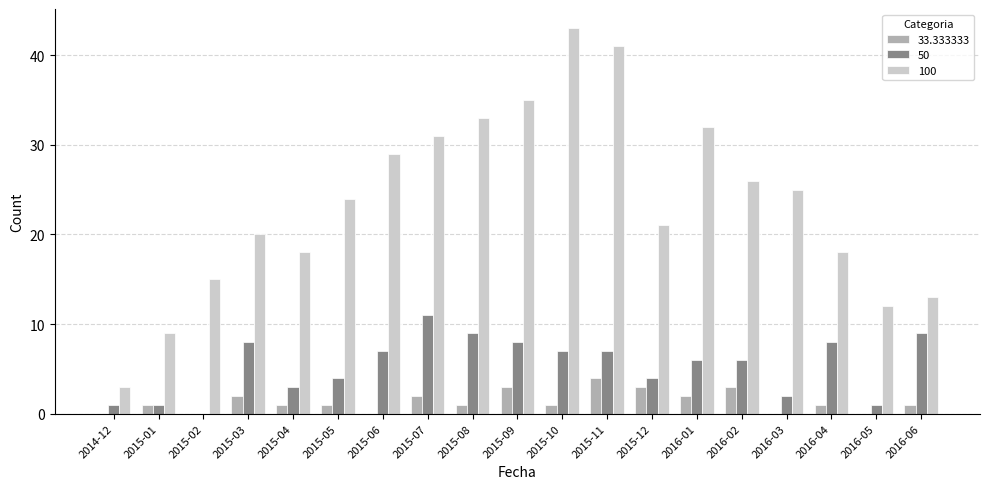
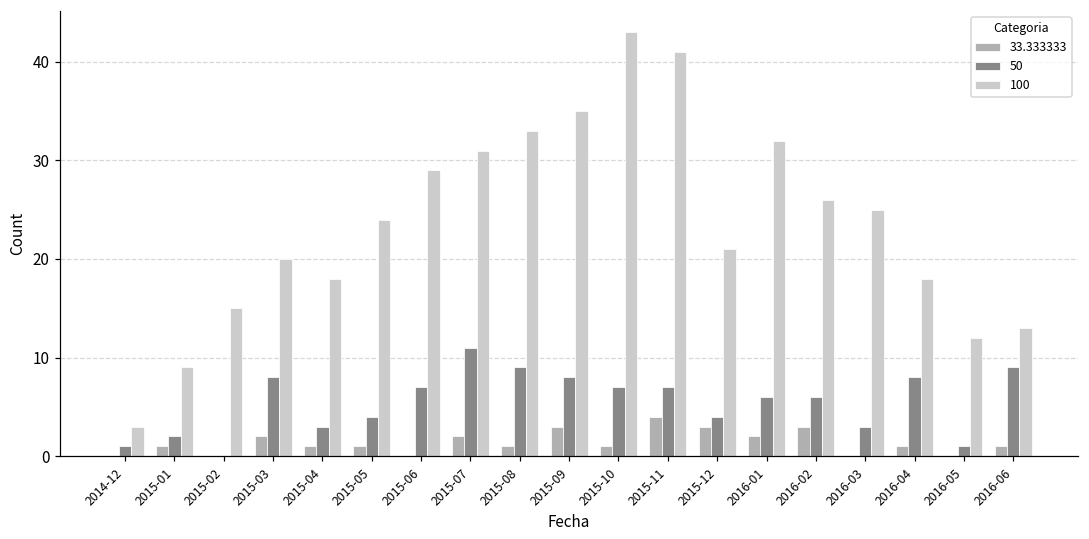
  {
    "50": {
      "2014-12": 1,
-     "2015-01": 1,
+     "2015-01": 2,
      "2015-02": 0,
      "2015-03": 8,
      "2015-04": 3,
      "2015-05": 4,
      "2015-06": 7,
      "2015-07": 11,
      "2015-08": 9,
      "2015-09": 8,
      "2015-10": 7,
      "2015-11": 7,
      "2015-12": 4,
      "2016-01": 6,
      "2016-02": 6,
-     "2016-03": 2,
+     "2016-03": 3,
      "2016-04": 8,
      "2016-05": 1,
      "2016-06": 9
    }
  }
